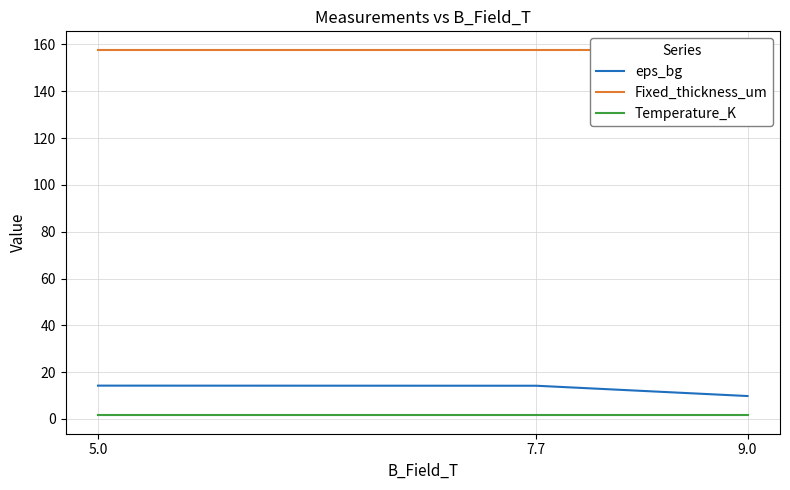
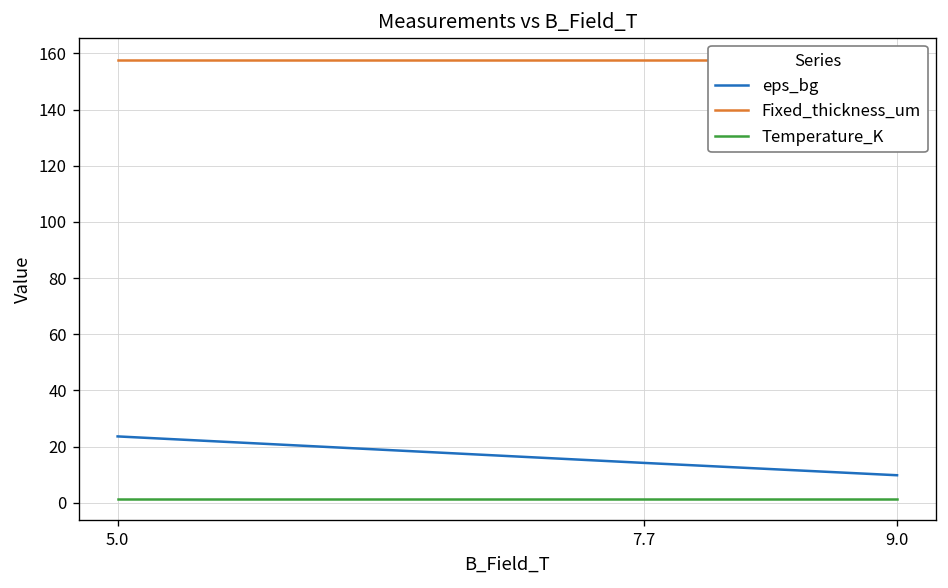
  {
    "eps_bg": {
-     "5.0": 14,
+     "5.0": 24,
      "7.7": 14,
      "9.0": 10
    },
    "Fixed_thickness_um": {
      "5.0": 158,
      "7.7": 158
    },
    "Temperature_K": {
      "5.0": 2,
      "7.7": 2,
      "9.0": 2
    }
  }
